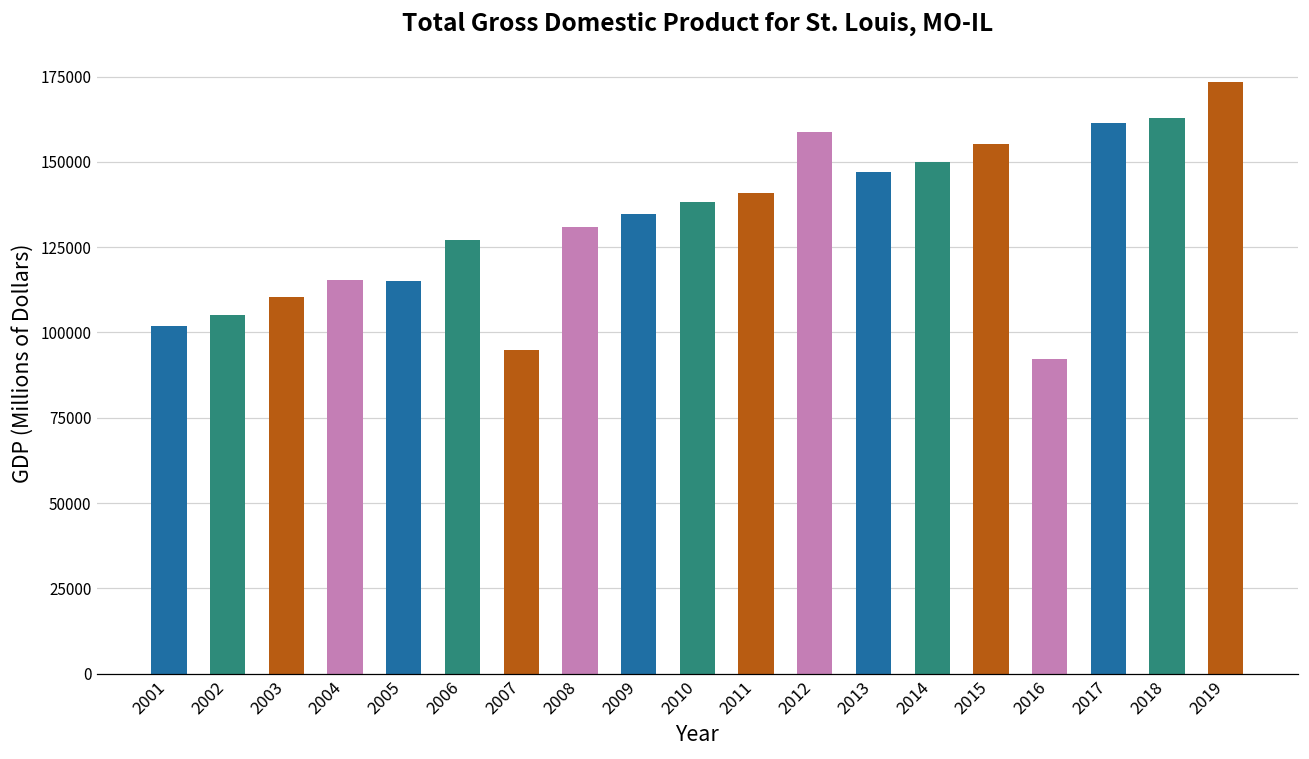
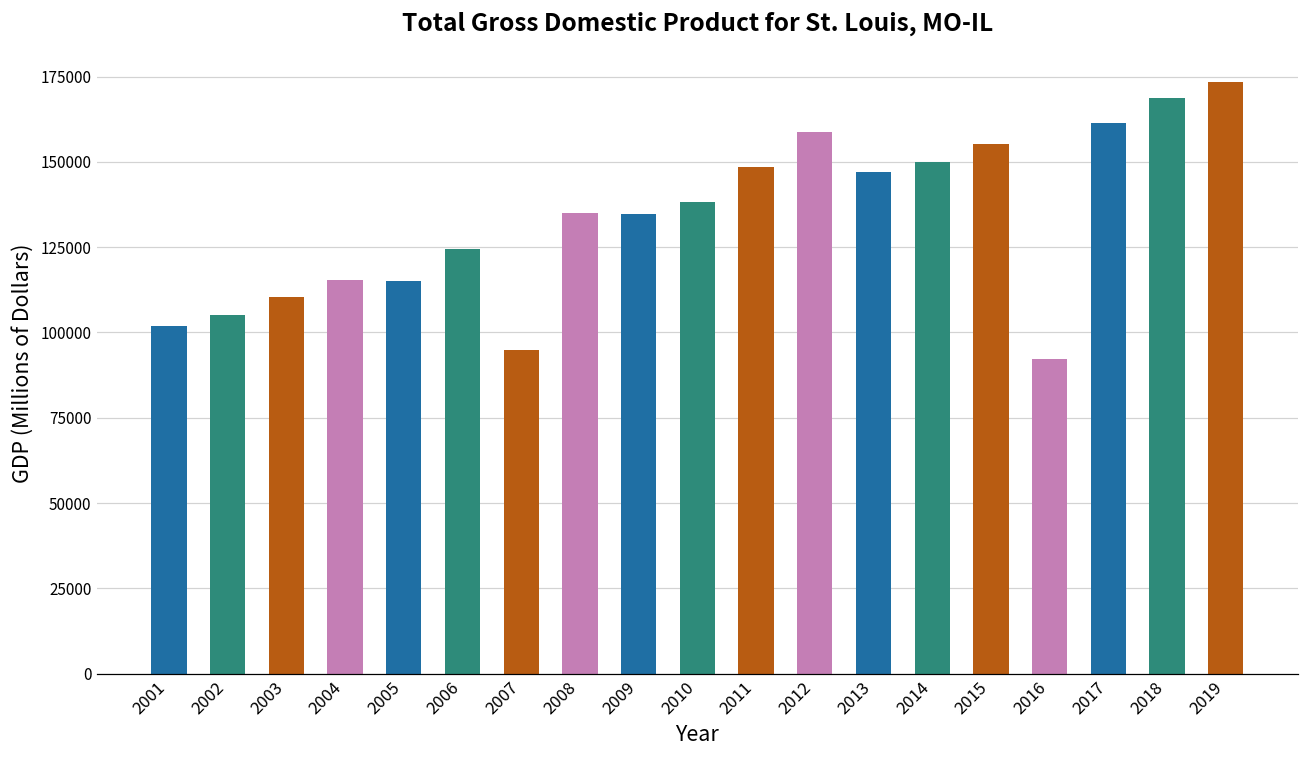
  {
    "2001": 102000,
    "2002": 105000,
    "2003": 110000,
    "2004": 115000,
    "2005": 115000,
-   "2006": 127000,
+   "2006": 125000,
    "2007": 95000,
-   "2008": 131000,
+   "2008": 135000,
    "2009": 135000,
    "2010": 138000,
-   "2011": 141000,
+   "2011": 149000,
    "2012": 159000,
    "2013": 147000,
    "2014": 150000,
    "2015": 155000,
    "2016": 92000,
    "2017": 161000,
-   "2018": 163000,
+   "2018": 169000,
    "2019": 173000
  }
